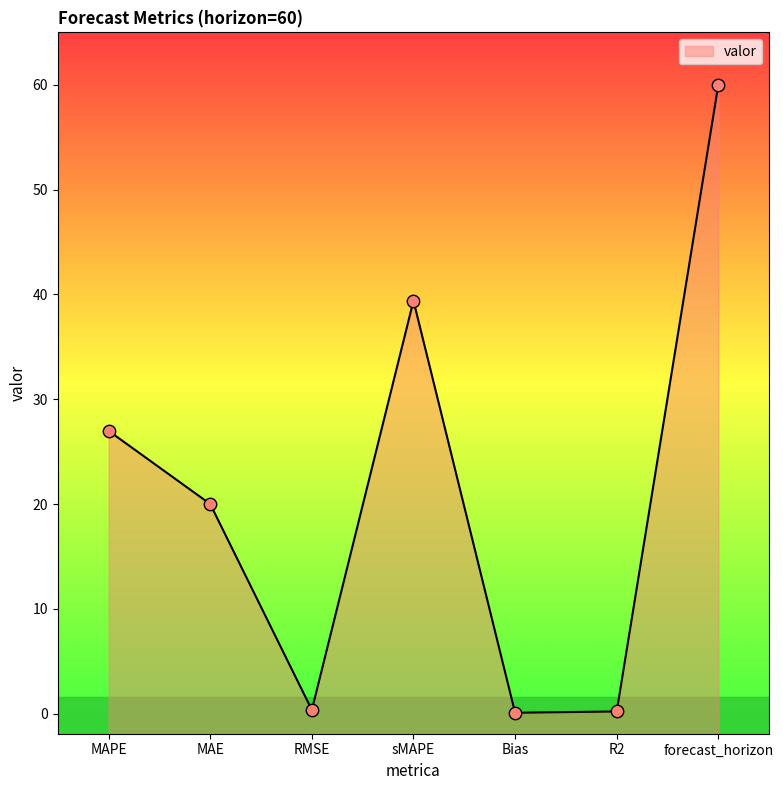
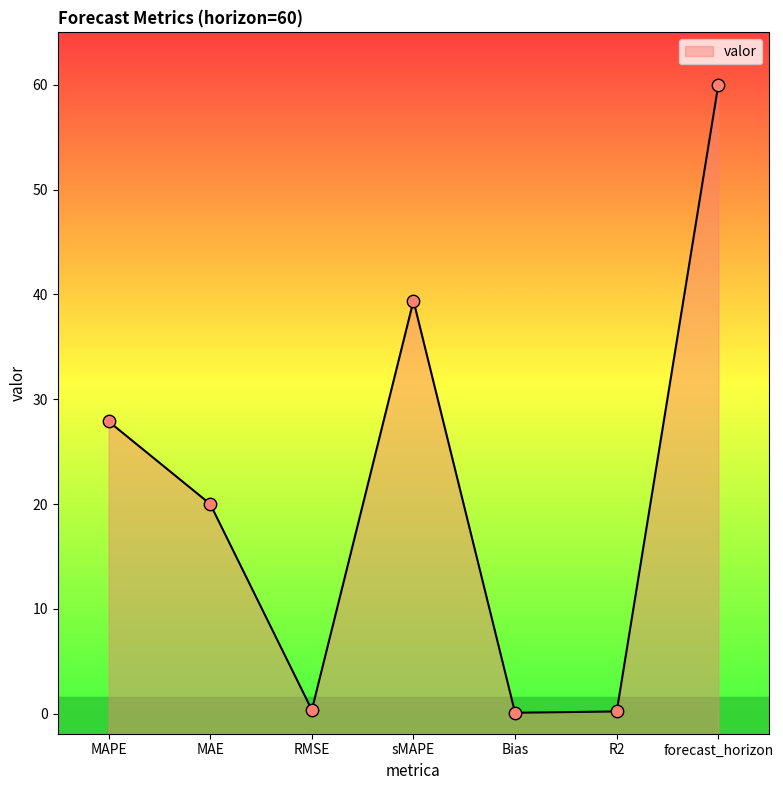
  {
-   "MAPE": 27.0,
+   "MAPE": 27.9,
    "MAE": 20.0,
    "sMAPE": 39.4,
    "forecast_horizon": 60.0
  }
